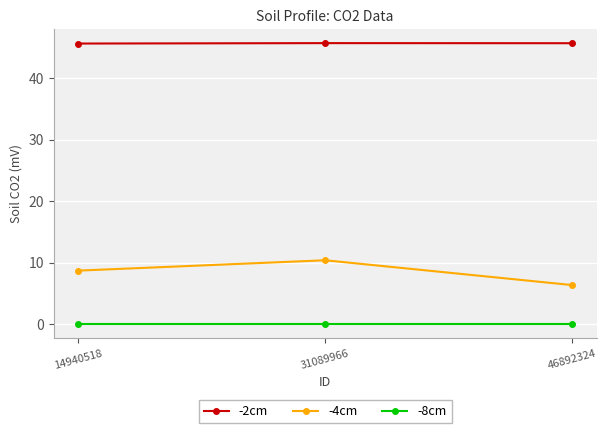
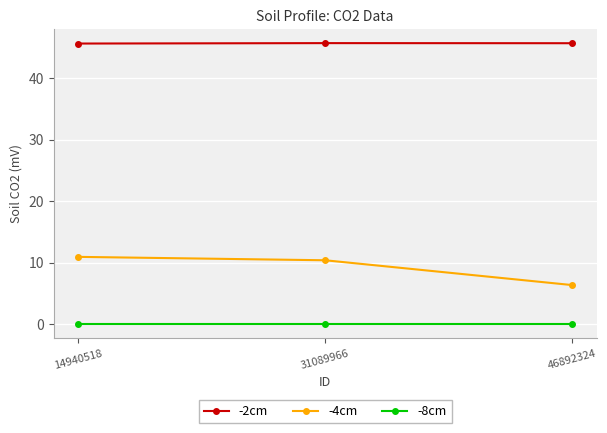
  {
    "-2cm": {
      "14940518": 46,
      "31089966": 46,
      "46892324": 46
    },
    "-4cm": {
-     "14940518": 9,
+     "14940518": 11,
      "31089966": 10,
      "46892324": 6
    },
    "-8cm": {
      "14940518": 0,
      "31089966": 0,
      "46892324": 0
    }
  }
